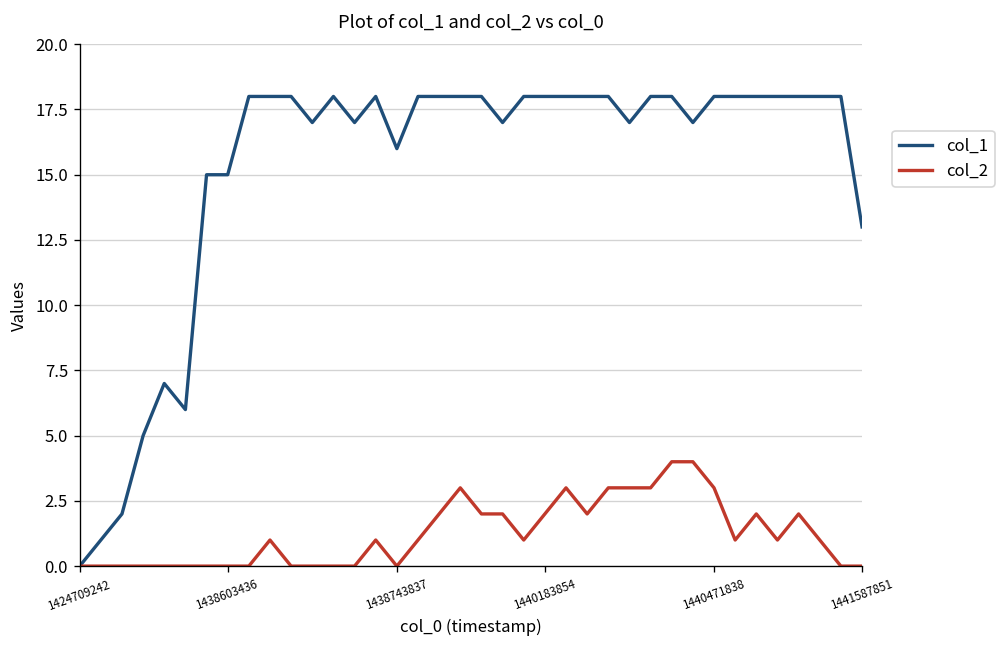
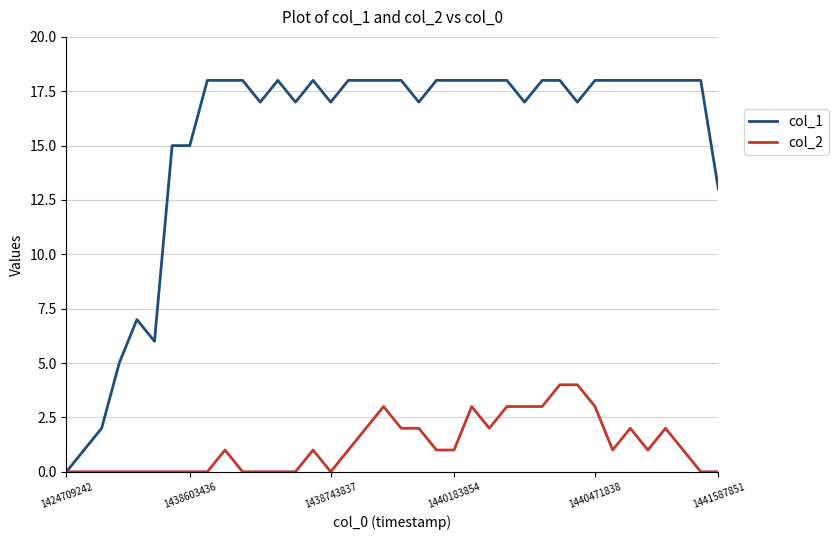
  {
    "col_1": {
      "1438603436": 15,
-     "1438743837": 16,
+     "1438743837": 17,
      "1440183854": 18,
      "1440471838": 18,
      "1441587851": 13
    },
    "col_2": {
      "1438603436": 0,
      "1438743837": 0,
-     "1440183854": 2,
+     "1440183854": 1,
      "1440471838": 3,
      "1441587851": 0
    }
  }
